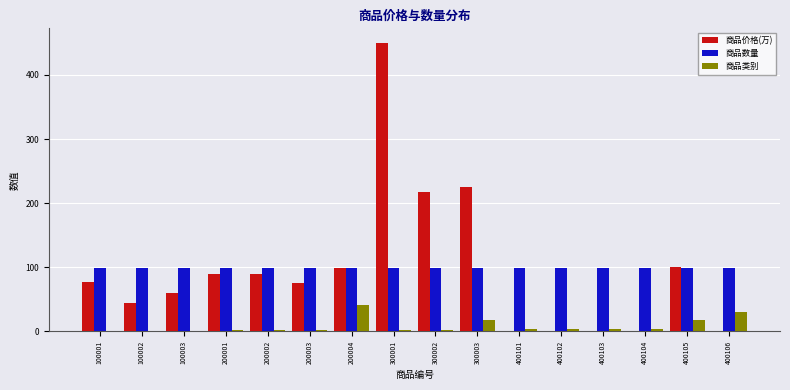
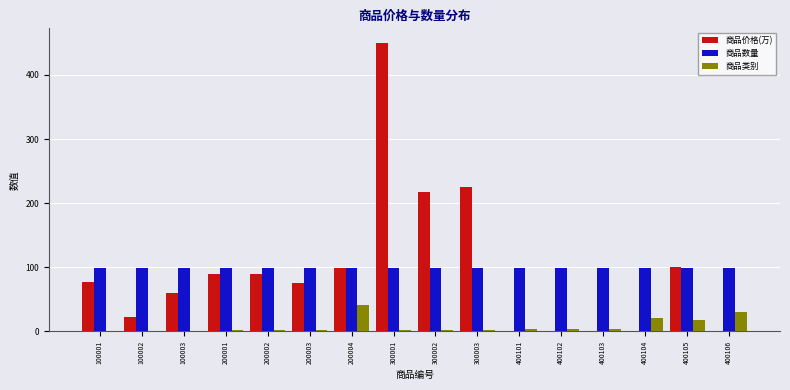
  {
    "商品价格(万)": {
      "100001": 80,
-     "100002": 50,
+     "100002": 20,
      "100003": 60,
      "200001": 90,
      "200002": 90,
      "200003": 80,
      "200004": 100,
      "300001": 450,
      "300002": 220,
      "300003": 230,
      "400105": 100
    },
    "商品数量": {
      "100001": 100,
      "100002": 100,
      "100003": 100,
      "200001": 100,
      "200002": 100,
      "200003": 100,
      "200004": 100,
      "300001": 100,
      "300002": 100,
      "300003": 100,
      "400101": 100,
      "400102": 100,
      "400103": 100,
      "400104": 100,
      "400105": 100,
      "400106": 100
    },
    "商品类别": {
      "200004": 40,
-     "300003": 20,
+     "300003": 0,
      "400101": 0,
      "400102": 0,
      "400103": 0,
-     "400104": 0,
+     "400104": 20,
      "400105": 20,
      "400106": 30
    }
  }
